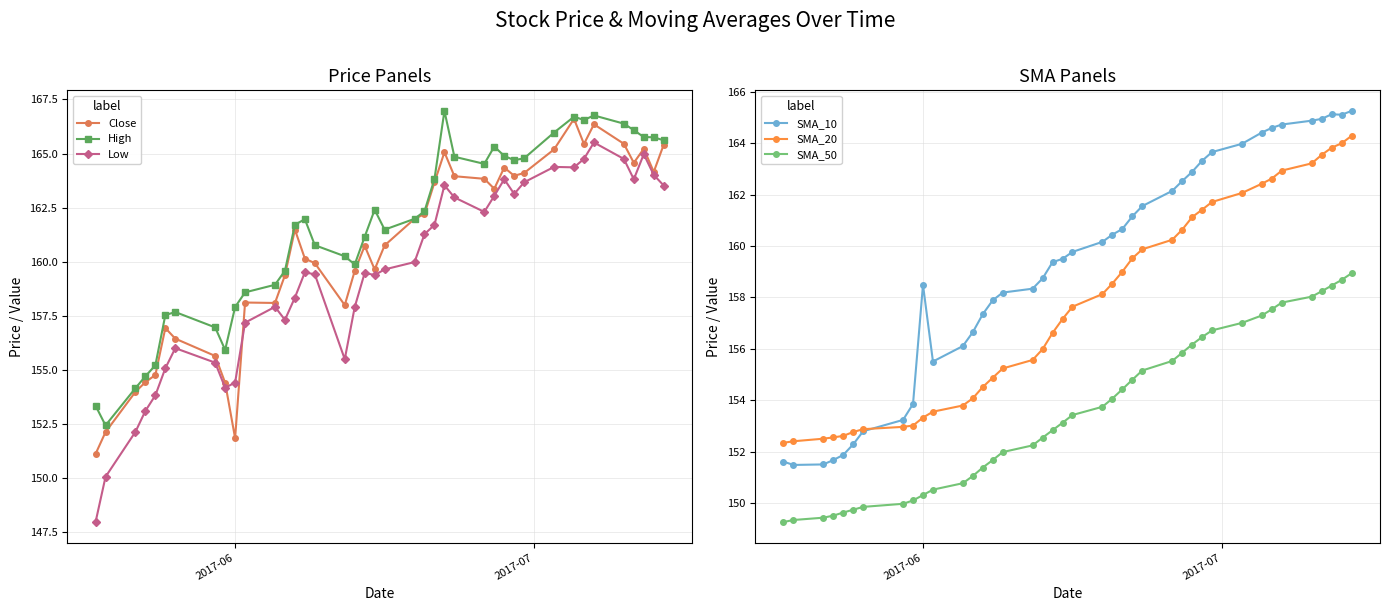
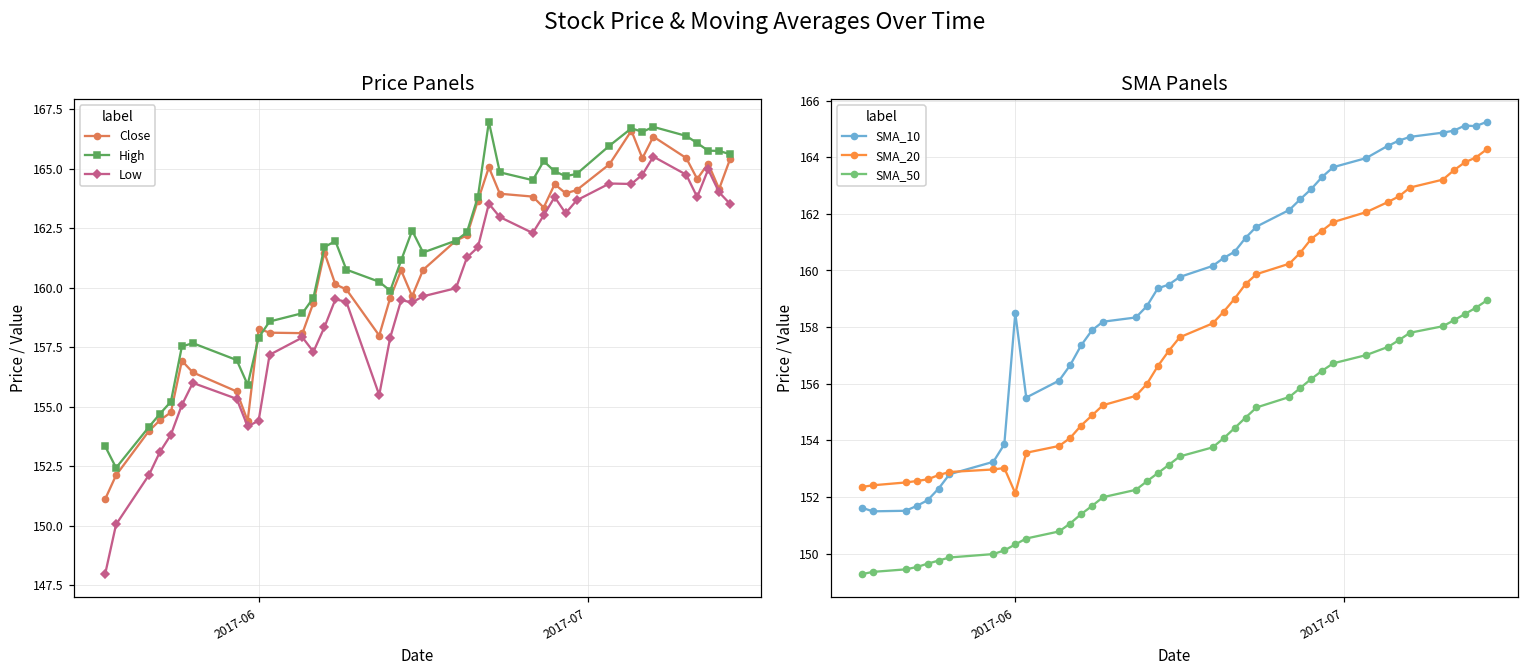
  {
    "Price Panels": {
      "Close": {
-       "2017-06": 151.8
+       "2017-06": 158.3
      },
      "High": {
        "2017-06": 157.9
      },
      "Low": {
        "2017-06": 154.4
      }
    },
    "SMA Panels": {
      "SMA_10": {
        "2017-06": 158.5
      },
      "SMA_20": {
-       "2017-06": 153.3
+       "2017-06": 152.1
      },
      "SMA_50": {
        "2017-06": 150.3
      }
    }
  }
